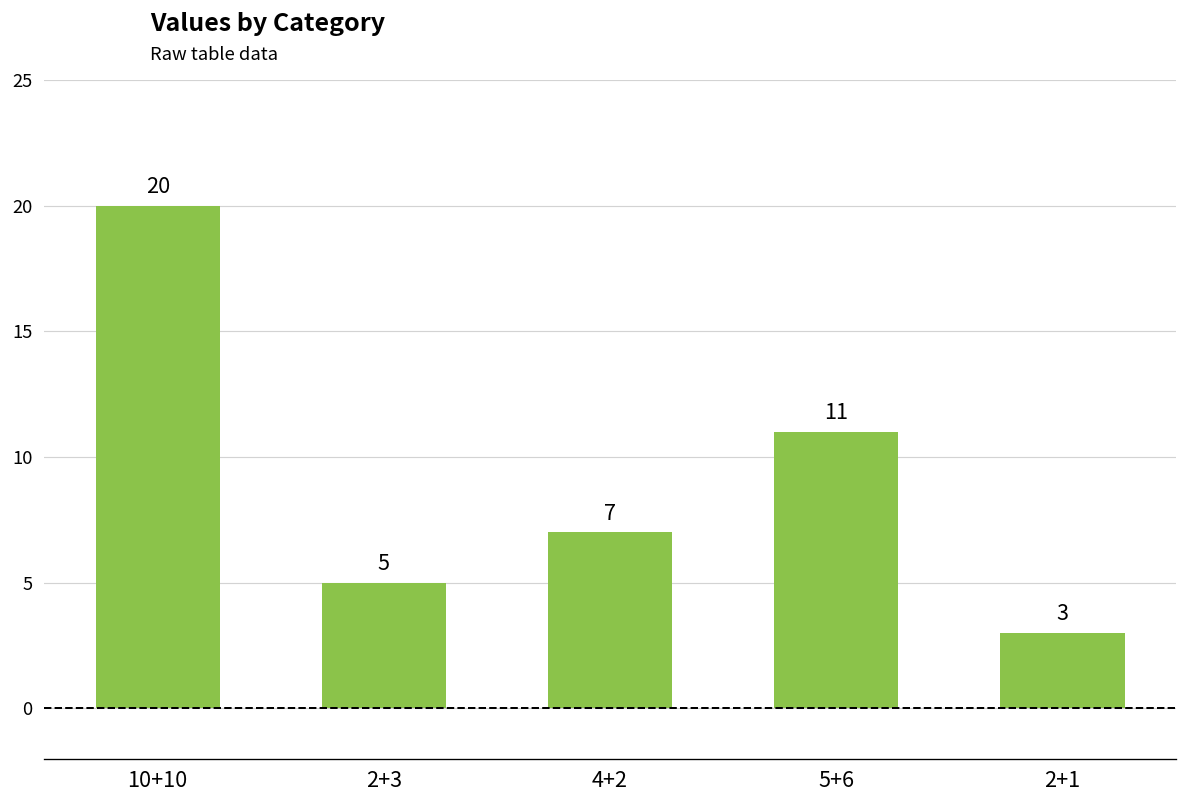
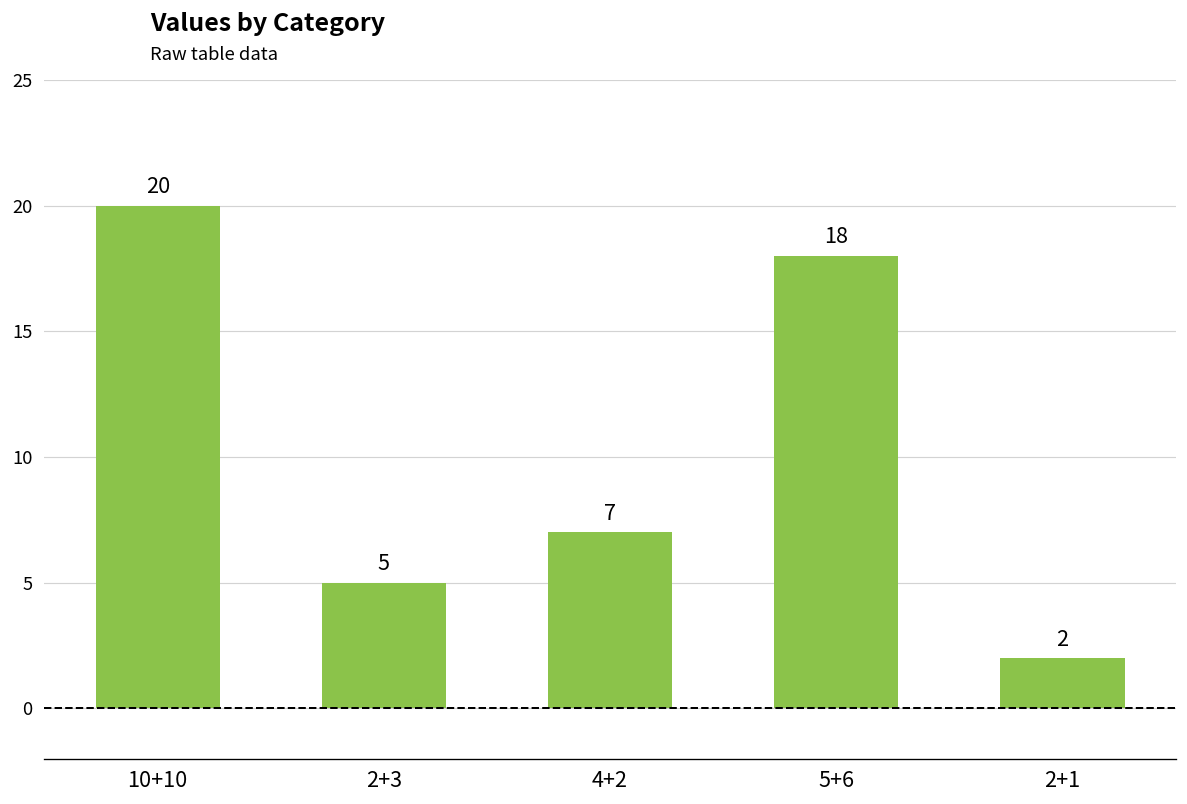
  {
    "10+10": 20,
    "2+3": 5,
    "4+2": 7,
-   "5+6": 11,
-   "2+1": 3
+   "5+6": 18,
+   "2+1": 2
  }
